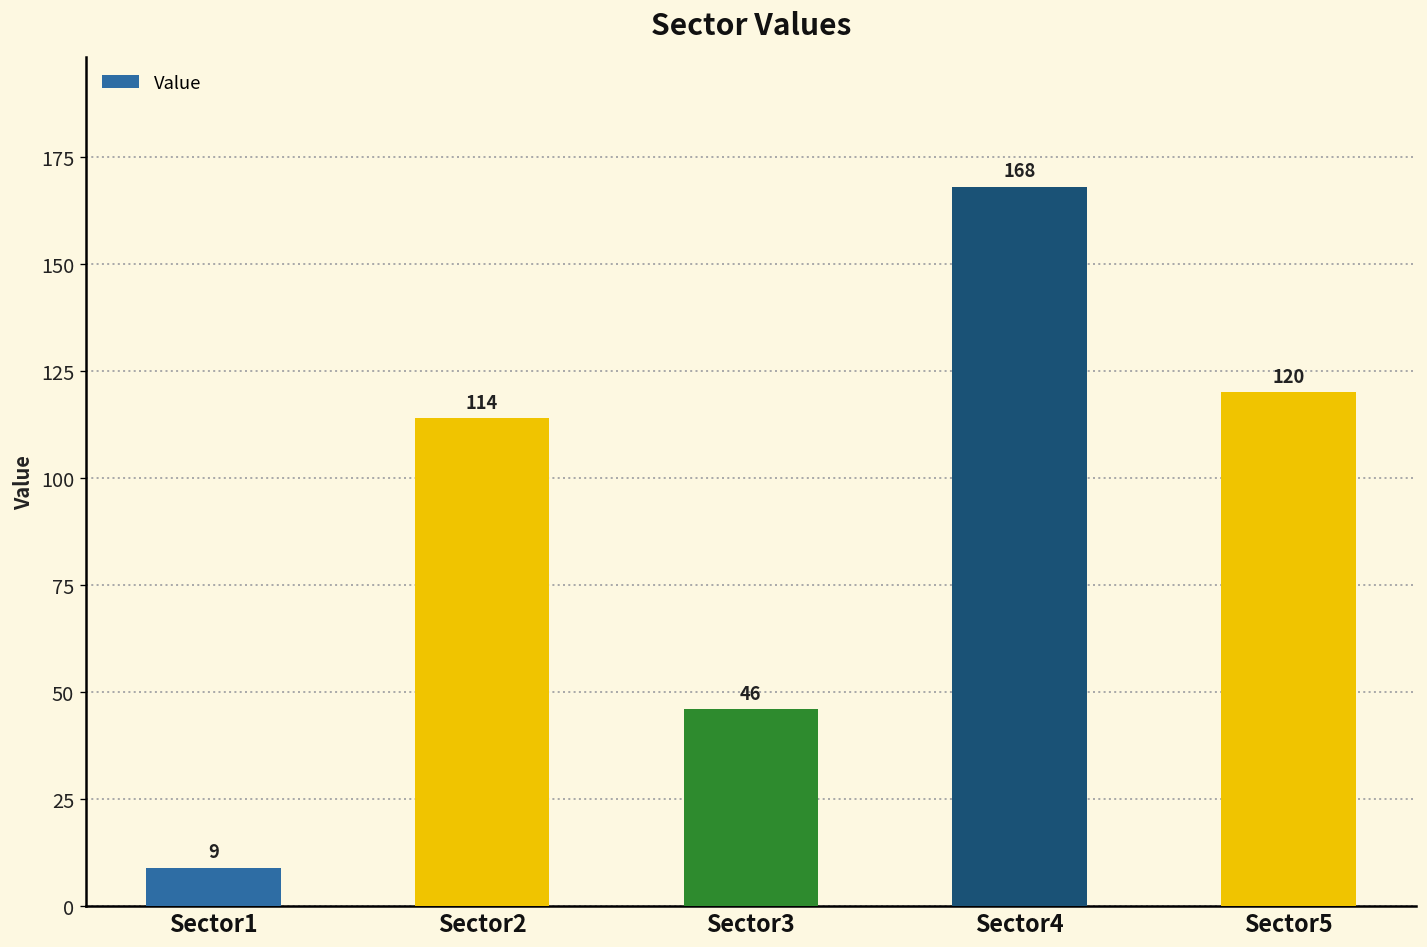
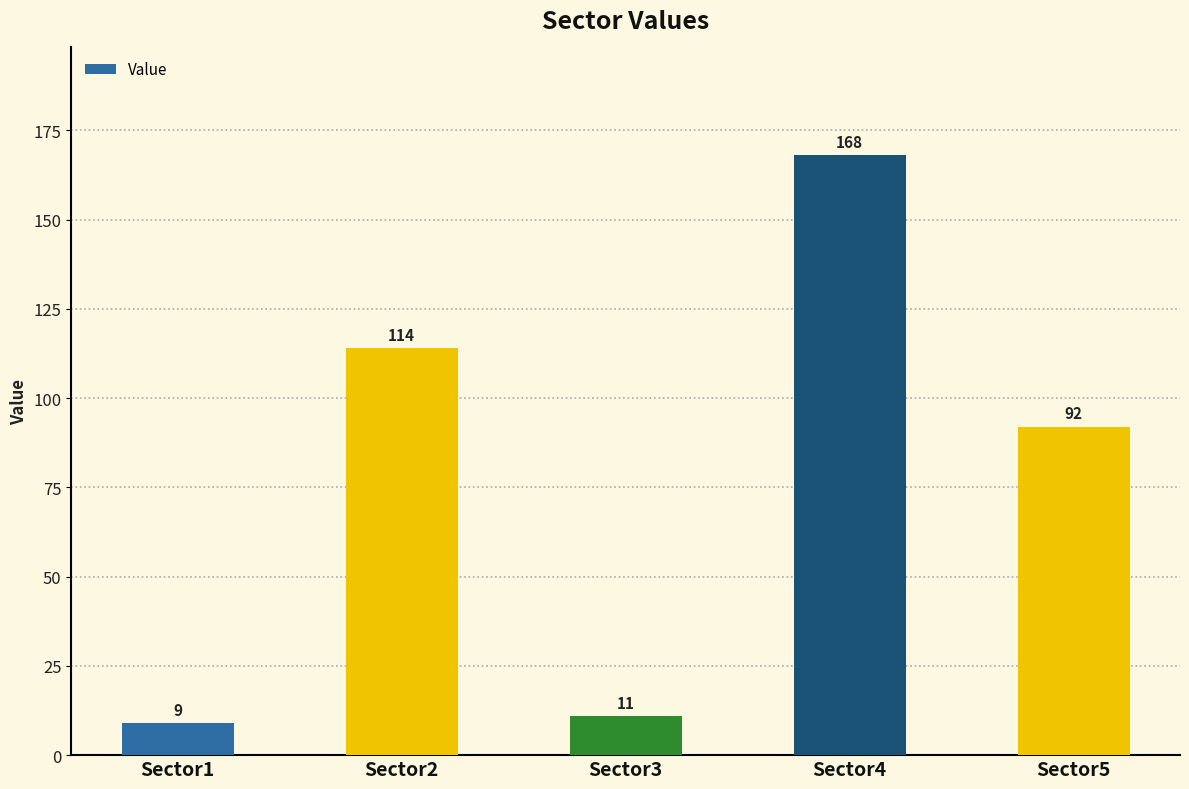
  {
    "Sector1": 9,
    "Sector2": 114,
-   "Sector3": 46,
+   "Sector3": 11,
    "Sector4": 168,
-   "Sector5": 120
+   "Sector5": 92
  }
